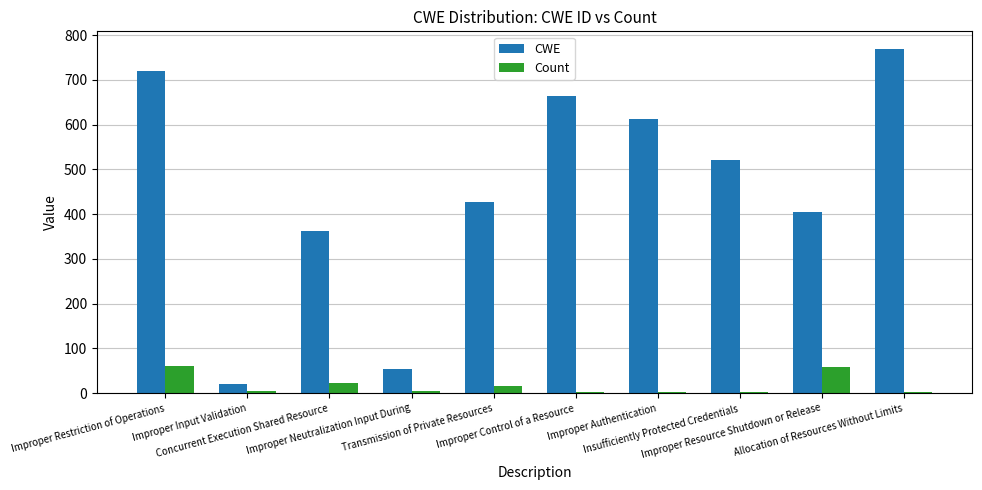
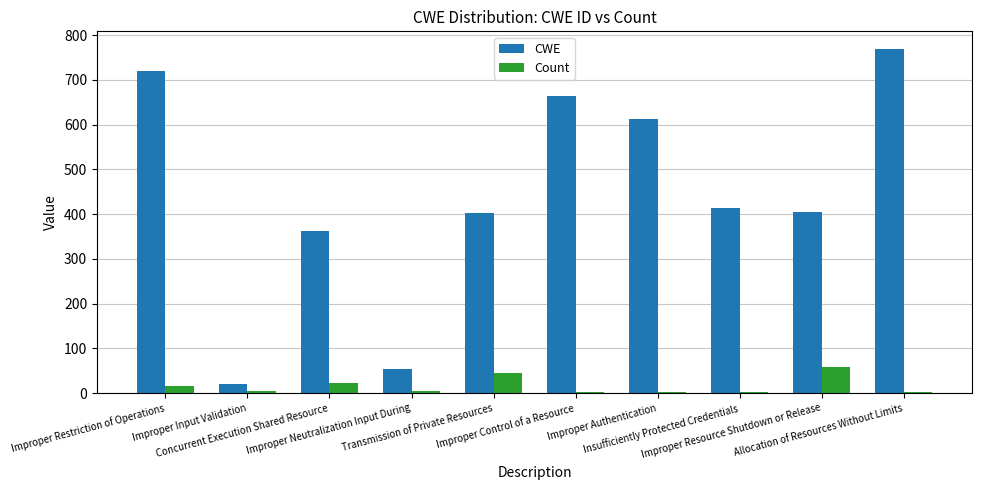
  {
    "CWE": {
      "Improper Restriction of Operations": 720,
      "Improper Input Validation": 20,
      "Concurrent Execution Shared Resource": 360,
      "Improper Neutralization Input During": 50,
-     "Transmission of Private Resources": 430,
+     "Transmission of Private Resources": 400,
      "Improper Control of a Resource": 660,
      "Improper Authentication": 610,
-     "Insufficiently Protected Credentials": 520,
+     "Insufficiently Protected Credentials": 410,
      "Improper Resource Shutdown or Release": 400,
      "Allocation of Resources Without Limits": 770
    },
    "Count": {
-     "Improper Restriction of Operations": 60,
+     "Improper Restriction of Operations": 20,
      "Concurrent Execution Shared Resource": 20,
-     "Transmission of Private Resources": 20,
+     "Transmission of Private Resources": 50,
      "Improper Resource Shutdown or Release": 60
    }
  }
